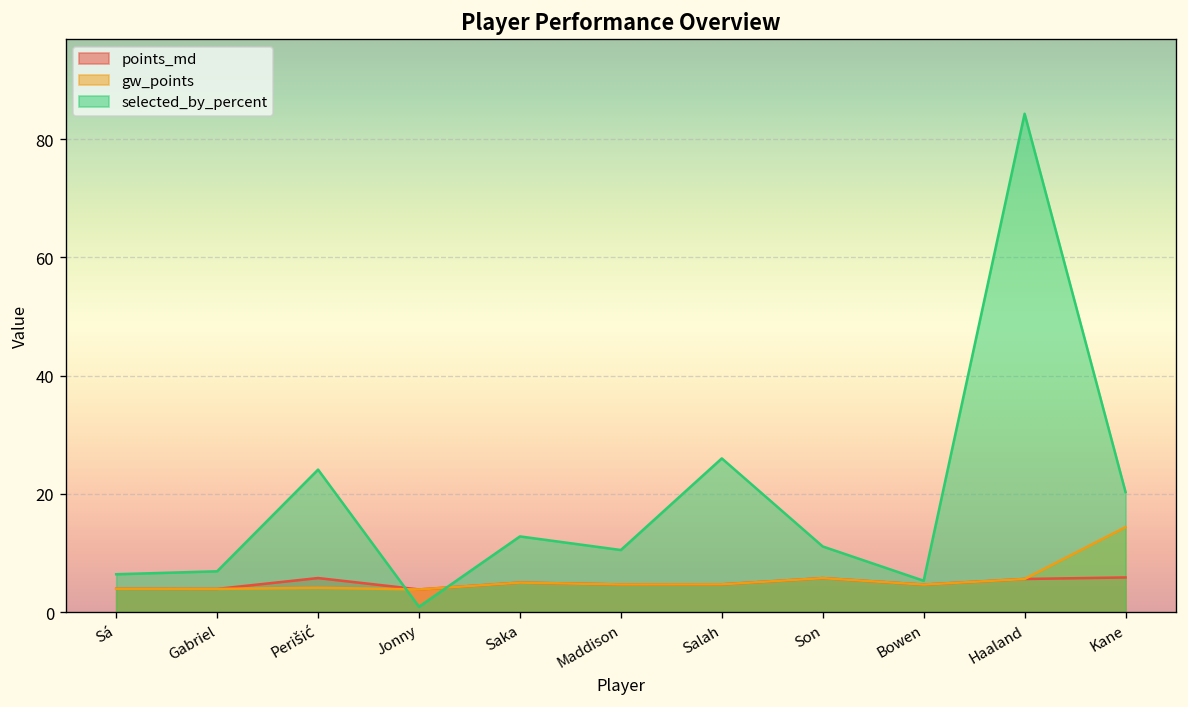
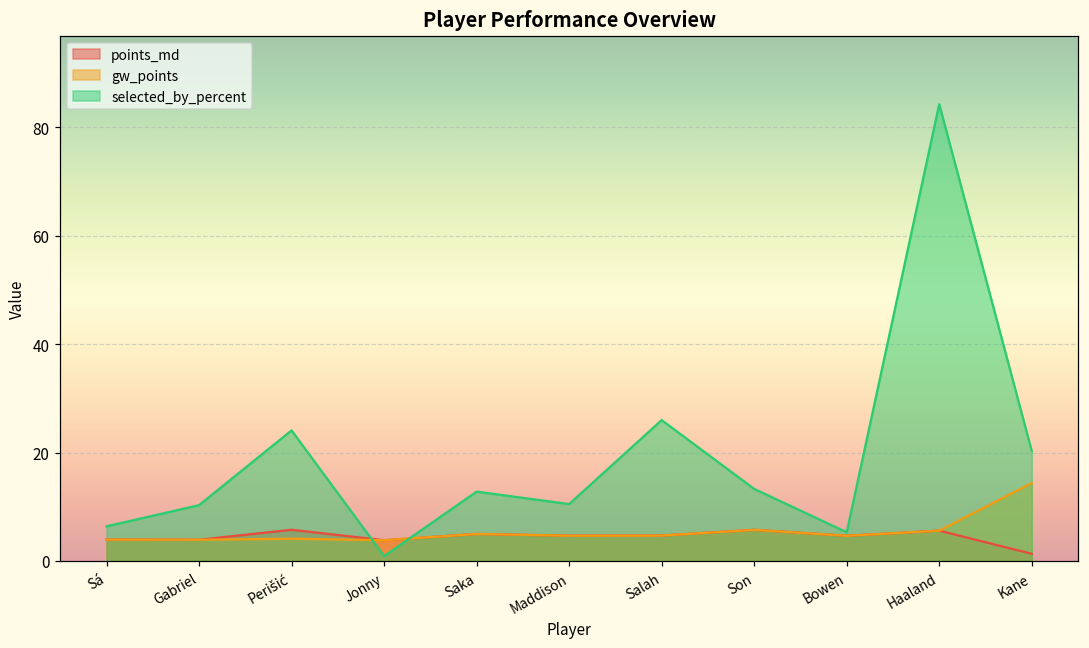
  {
    "points_md": {
      "Perišić": 6,
-     "Kane": 6
+     "Kane": 1
    },
    "gw_points": {
      "Perišić": 4,
      "Kane": 14
    },
    "selected_by_percent": {
      "Sá": 6,
-     "Gabriel": 7,
+     "Gabriel": 10,
      "Perišić": 24,
      "Jonny": 1,
      "Saka": 13,
      "Maddison": 11,
      "Salah": 26,
-     "Son": 11,
+     "Son": 13,
      "Bowen": 5,
      "Haaland": 84,
      "Kane": 20
    }
  }
